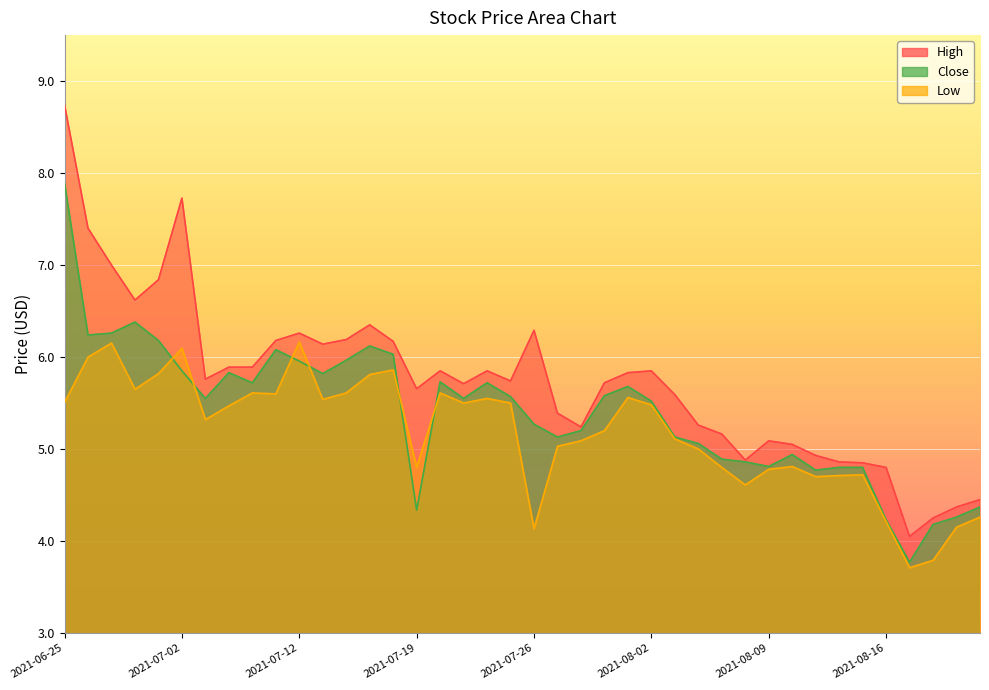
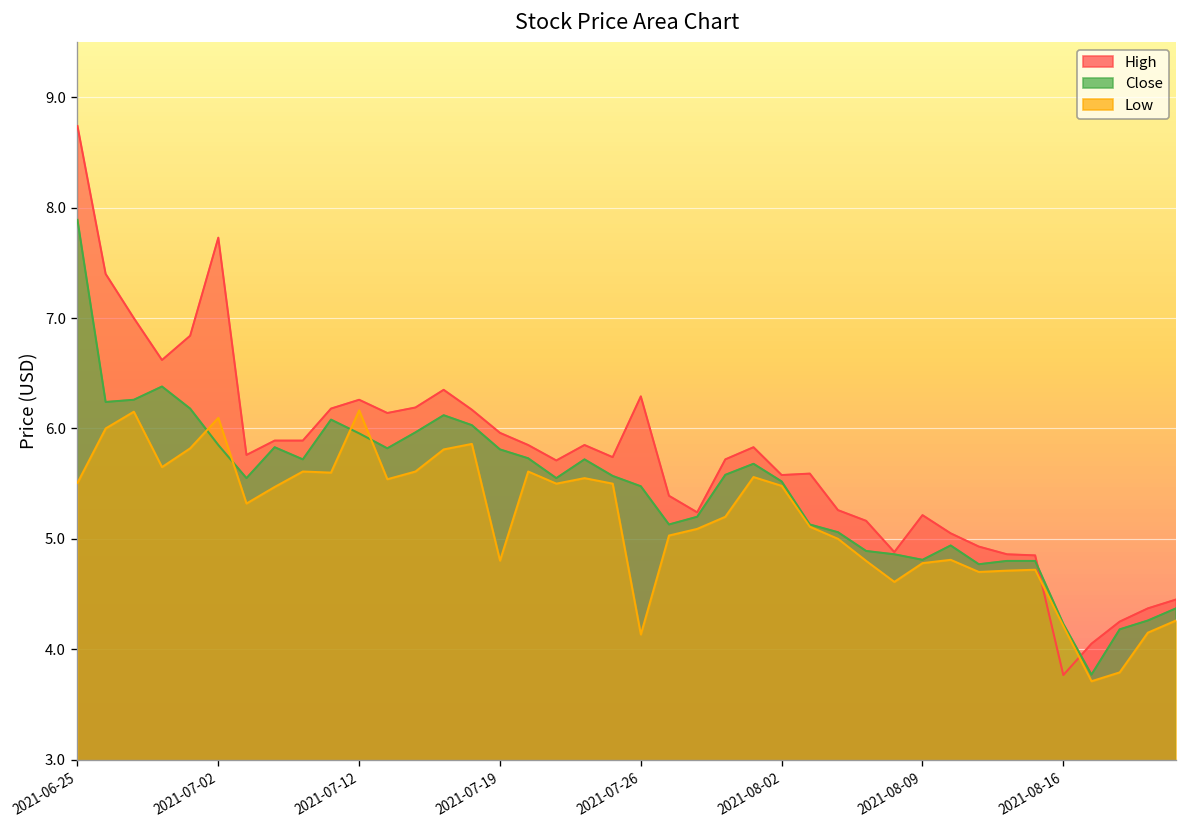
  {
    "High": {
      "2021-06-25": 8.7,
      "2021-07-02": 7.7,
      "2021-07-12": 6.3,
-     "2021-07-19": 5.7,
+     "2021-07-19": 6.0,
      "2021-07-26": 6.3,
-     "2021-08-02": 5.8,
-     "2021-08-09": 5.1,
-     "2021-08-16": 4.8
+     "2021-08-02": 5.6,
+     "2021-08-09": 5.2,
+     "2021-08-16": 3.8
    },
    "Close": {
      "2021-06-25": 7.9,
      "2021-07-02": 5.8,
      "2021-07-12": 6.0,
-     "2021-07-19": 4.3,
-     "2021-07-26": 5.3,
+     "2021-07-19": 5.8,
+     "2021-07-26": 5.5,
      "2021-08-02": 5.5,
      "2021-08-09": 4.8
    },
    "Low": {
      "2021-06-25": 5.5,
      "2021-07-02": 6.1,
      "2021-07-12": 6.2,
      "2021-07-19": 4.8,
      "2021-07-26": 4.1,
      "2021-08-02": 5.5,
      "2021-08-09": 4.8
    }
  }
